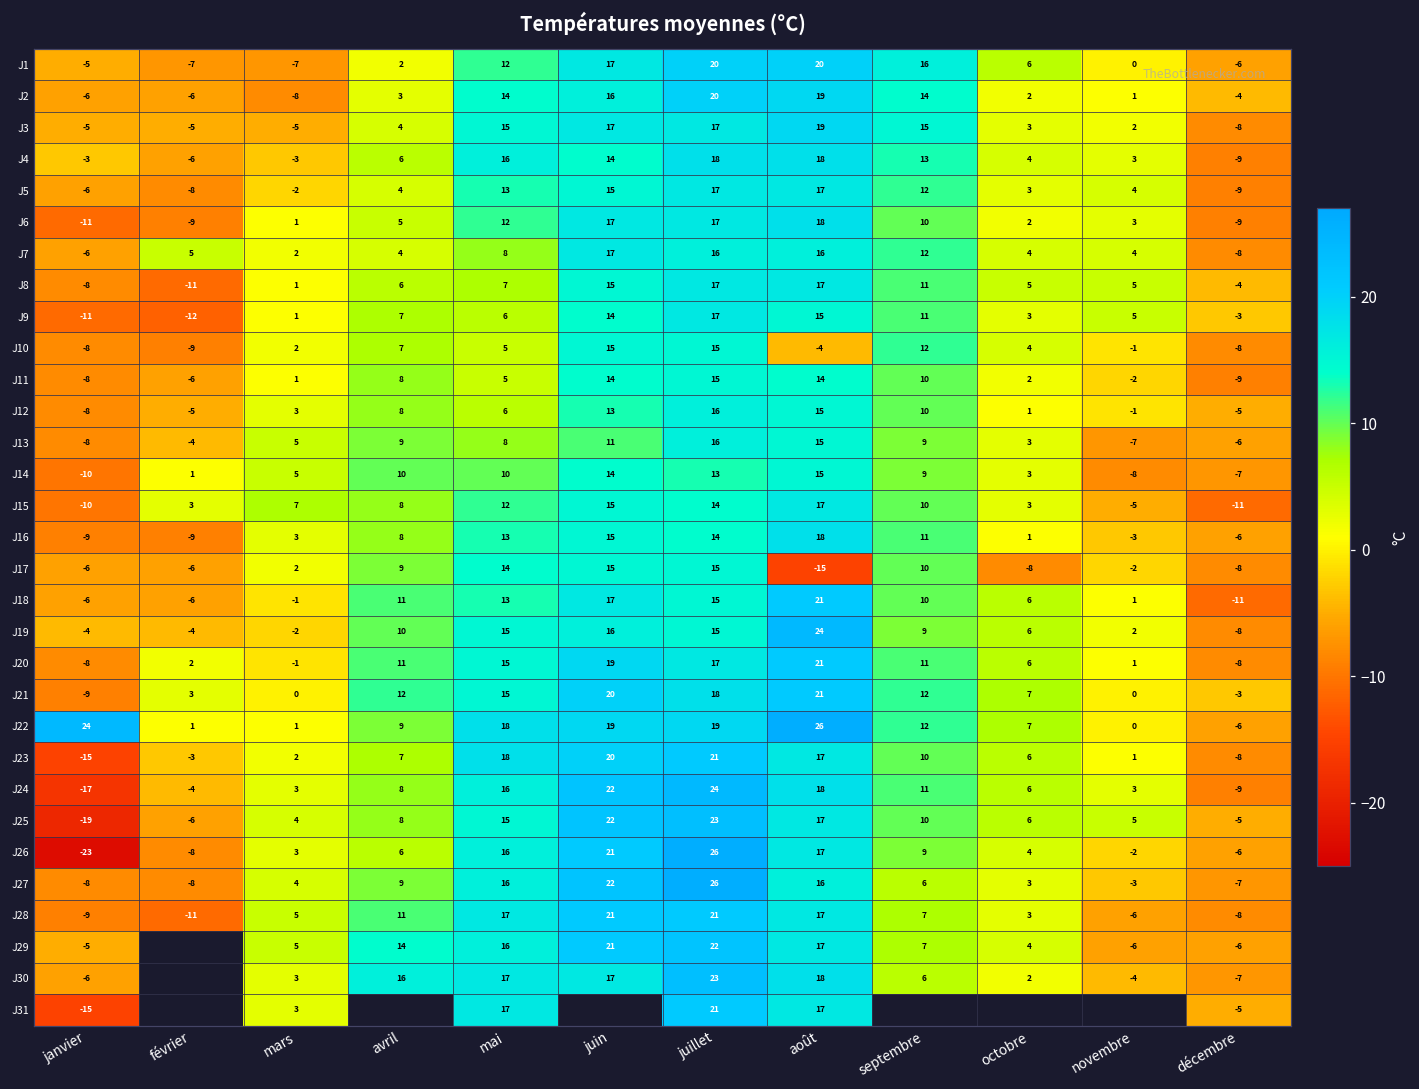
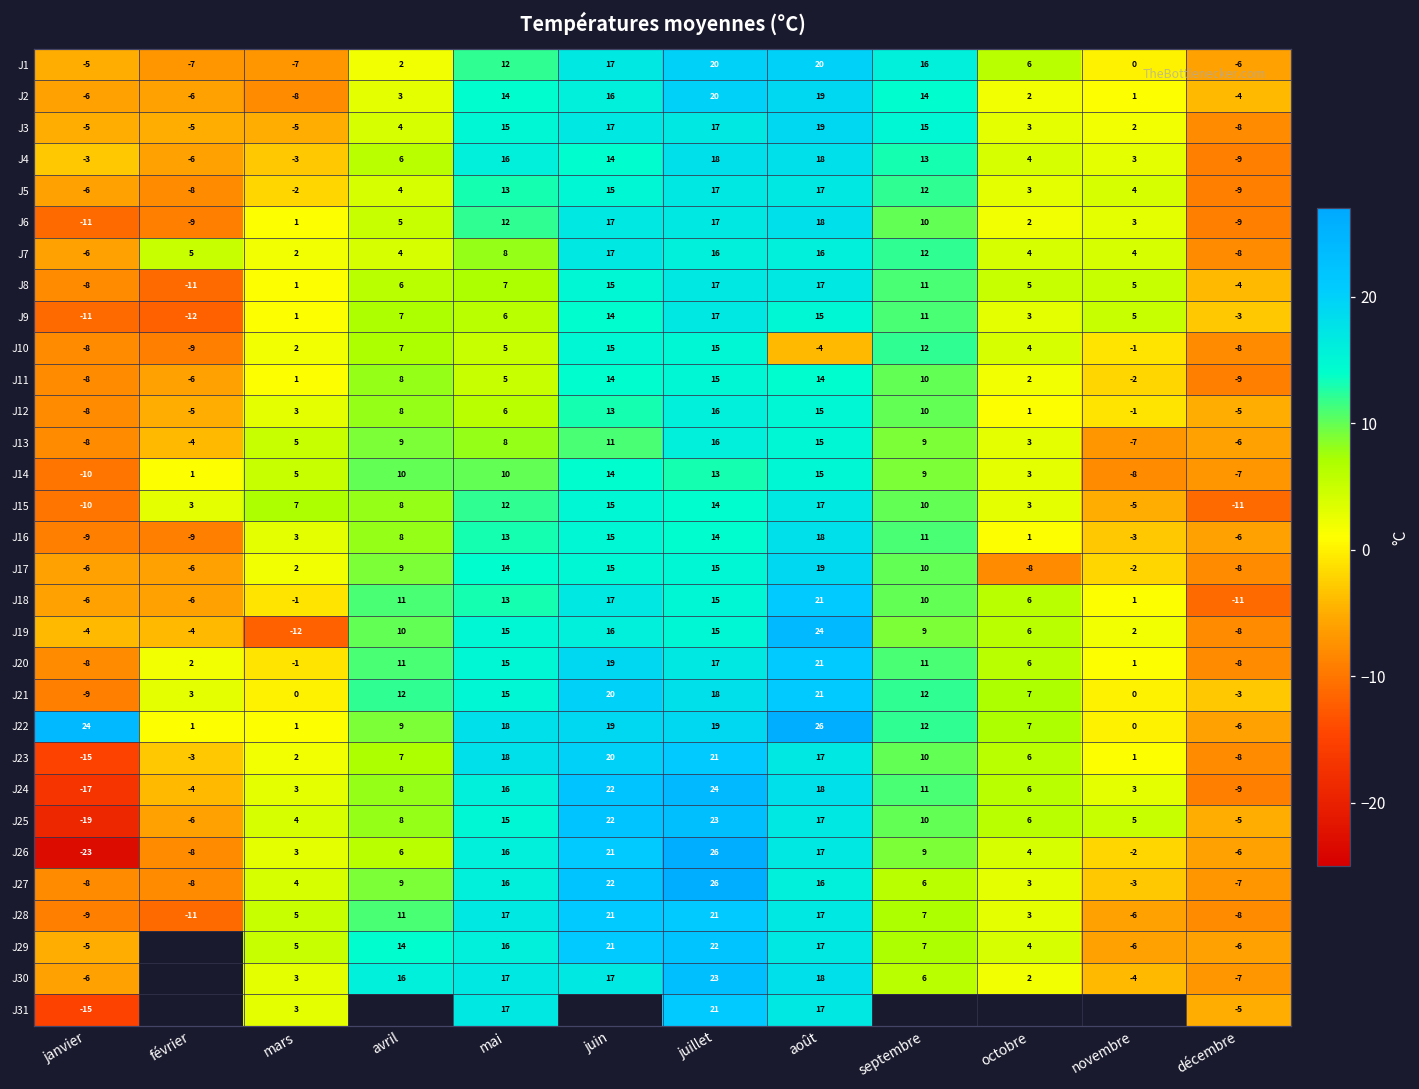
  {
    "J17": {
      "janvier": -6,
      "février": -6,
      "mars": 2,
      "avril": 9,
      "mai": 14,
      "juin": 15,
      "juillet": 15,
-     "août": -15,
+     "août": 19,
      "septembre": 10,
      "octobre": -8,
      "novembre": -2,
      "décembre": -8
    },
    "J19": {
      "janvier": -4,
      "février": -4,
-     "mars": -2,
+     "mars": -12,
      "avril": 10,
      "mai": 15,
      "juin": 16,
      "juillet": 15,
      "août": 24,
      "septembre": 9,
      "octobre": 6,
      "novembre": 2,
      "décembre": -8
    }
  }
